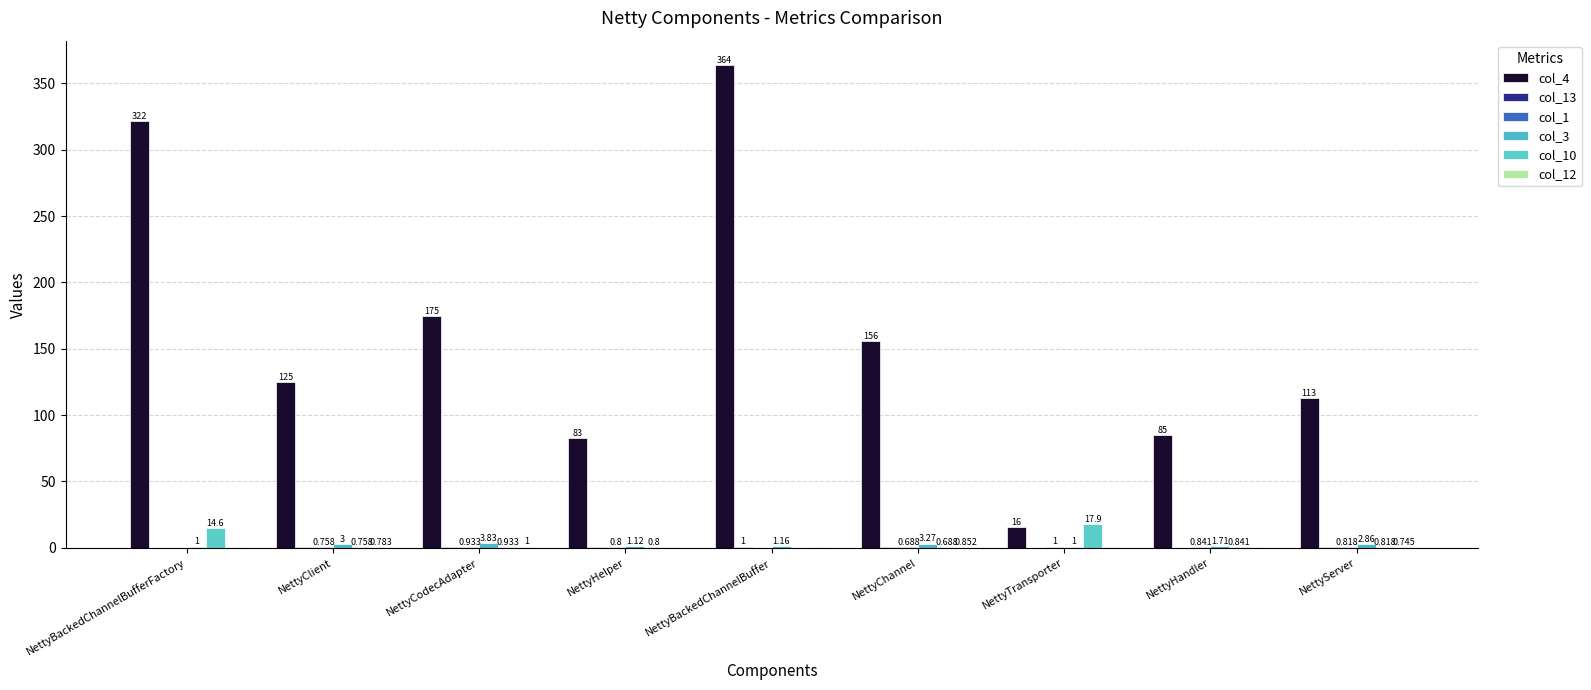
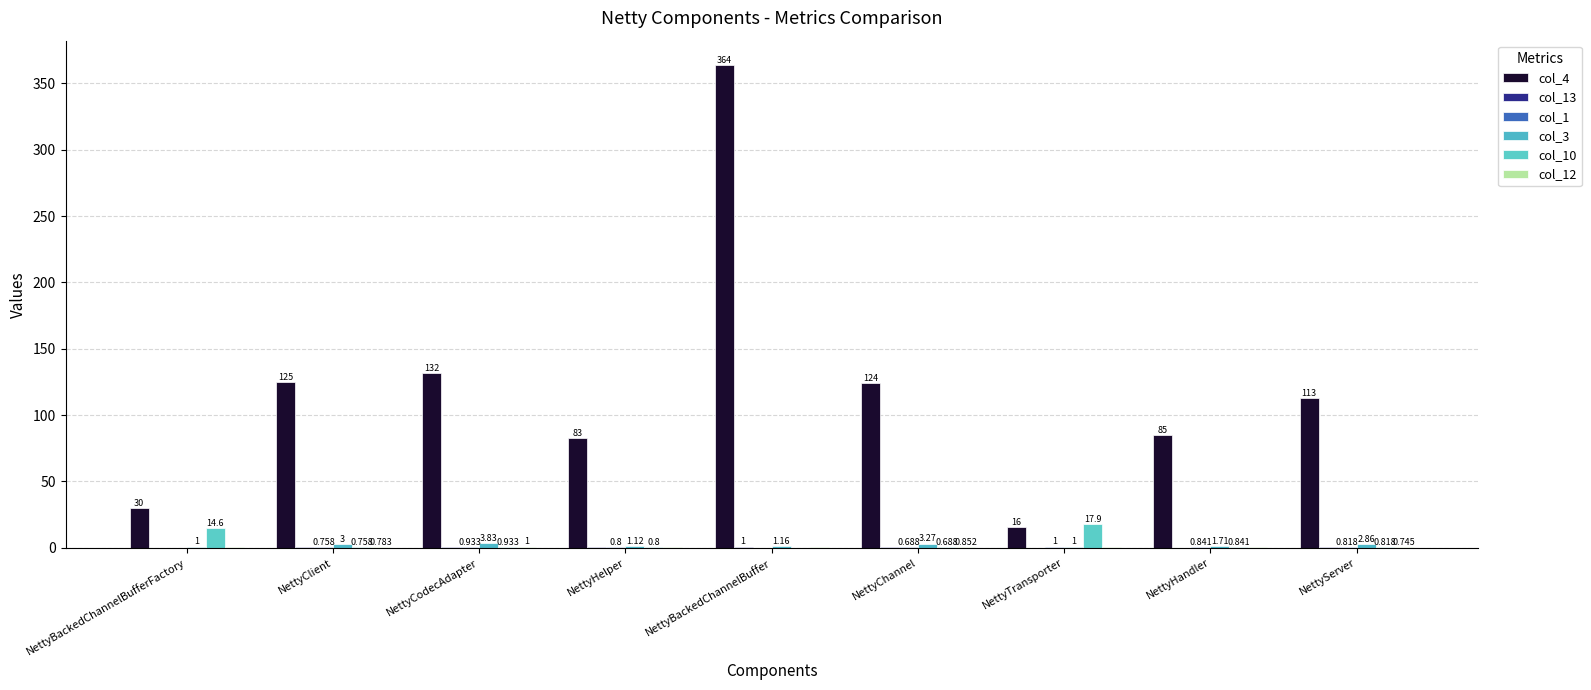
  {
    "col_4": {
-     "NettyBackedChannelBufferFactory": 322,
+     "NettyBackedChannelBufferFactory": 30,
      "NettyClient": 125,
-     "NettyCodecAdapter": 175,
+     "NettyCodecAdapter": 132,
      "NettyHelper": 83,
      "NettyBackedChannelBuffer": 364,
-     "NettyChannel": 156,
+     "NettyChannel": 124,
      "NettyTransporter": 16,
      "NettyHandler": 85,
      "NettyServer": 113
    },
    "col_13": {
      "NettyBackedChannelBuffer": 1
    },
    "col_1": {
      "NettyClient": 0.758,
      "NettyCodecAdapter": 0.933,
      "NettyHelper": 0.8,
      "NettyChannel": 0.688,
      "NettyTransporter": 1,
      "NettyHandler": 0.841,
      "NettyServer": 0.818
    },
    "col_12": {
      "NettyCodecAdapter": 1
    }
  }
